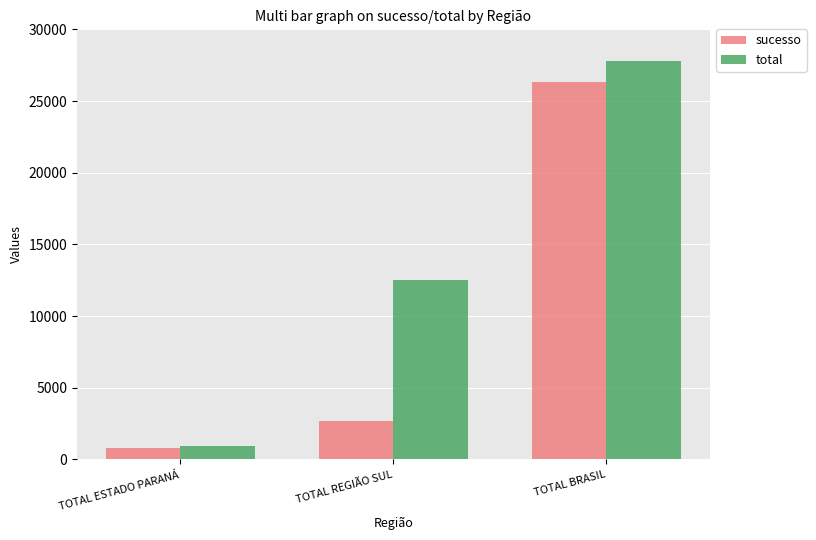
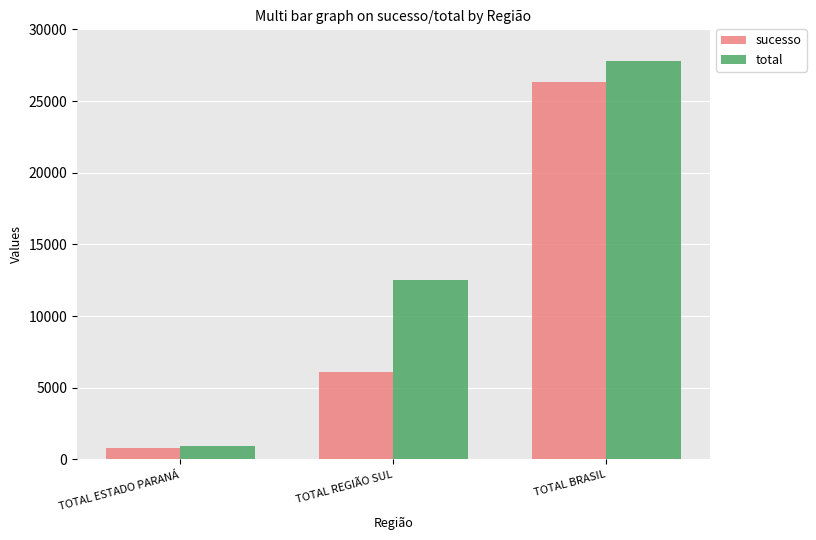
  {
    "sucesso": {
      "TOTAL ESTADO PARANÁ": 800,
-     "TOTAL REGIÃO SUL": 2700,
+     "TOTAL REGIÃO SUL": 6100,
      "TOTAL BRASIL": 26300
    },
    "total": {
      "TOTAL ESTADO PARANÁ": 1000,
      "TOTAL REGIÃO SUL": 12500,
      "TOTAL BRASIL": 27800
    }
  }
